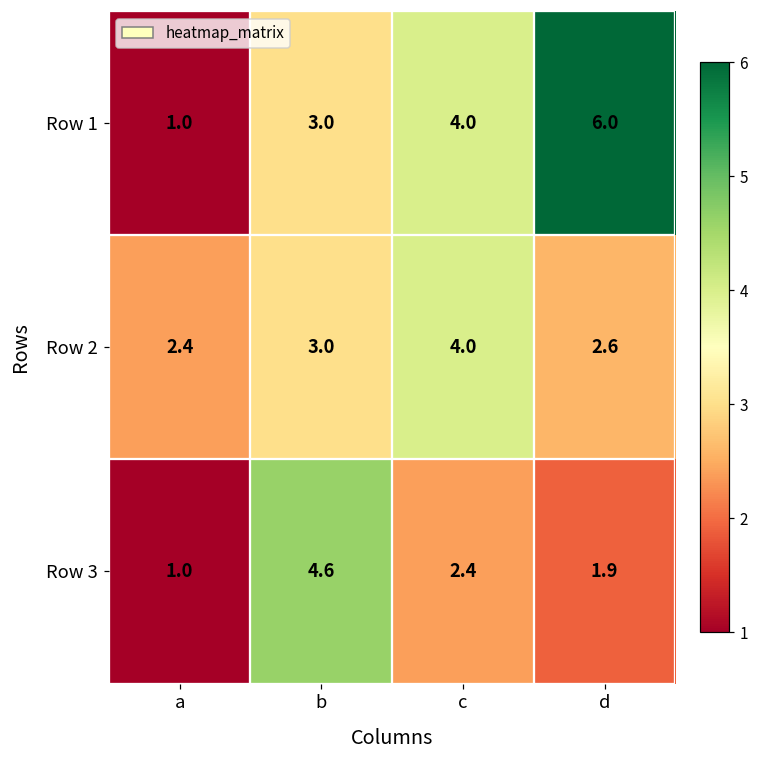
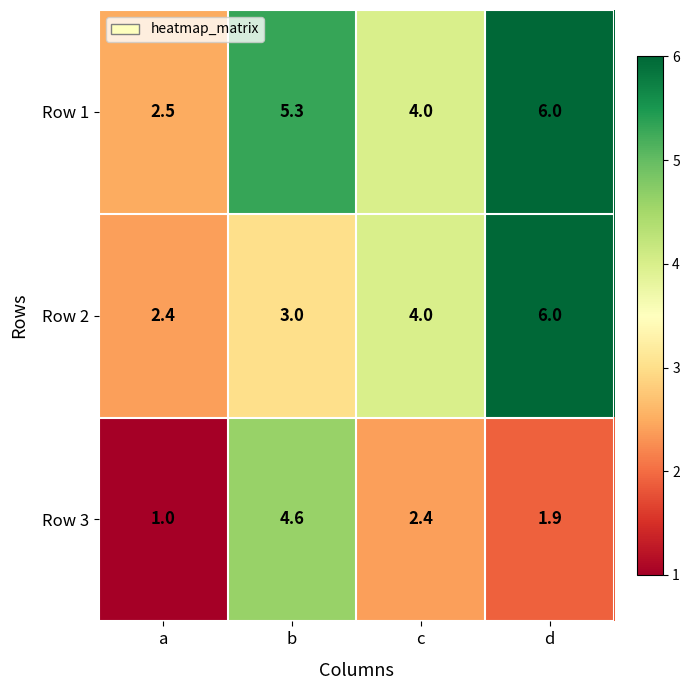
  {
    "Row 1": {
-     "a": 1.0,
-     "b": 3.0,
+     "a": 2.5,
+     "b": 5.3,
      "c": 4.0,
      "d": 6.0
    },
    "Row 2": {
      "a": 2.4,
      "b": 3.0,
      "c": 4.0,
-     "d": 2.6
+     "d": 6.0
    },
    "Row 3": {
      "a": 1.0,
      "b": 4.6,
      "c": 2.4,
      "d": 1.9
    }
  }
